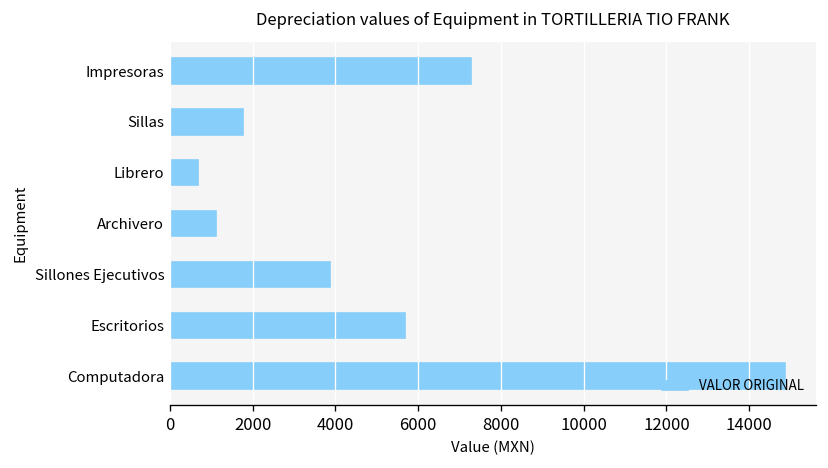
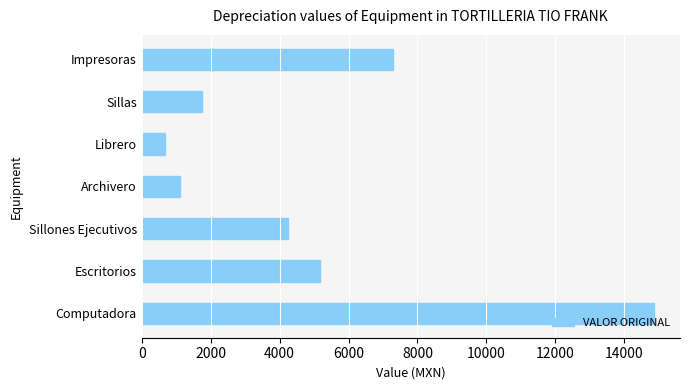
  {
    "Impresoras": 7300,
    "Sillas": 1800,
    "Librero": 700,
    "Archivero": 1100,
-   "Sillones Ejecutivos": 3900,
-   "Escritorios": 5700,
+   "Sillones Ejecutivos": 4200,
+   "Escritorios": 5200,
    "Computadora": 14900
  }
